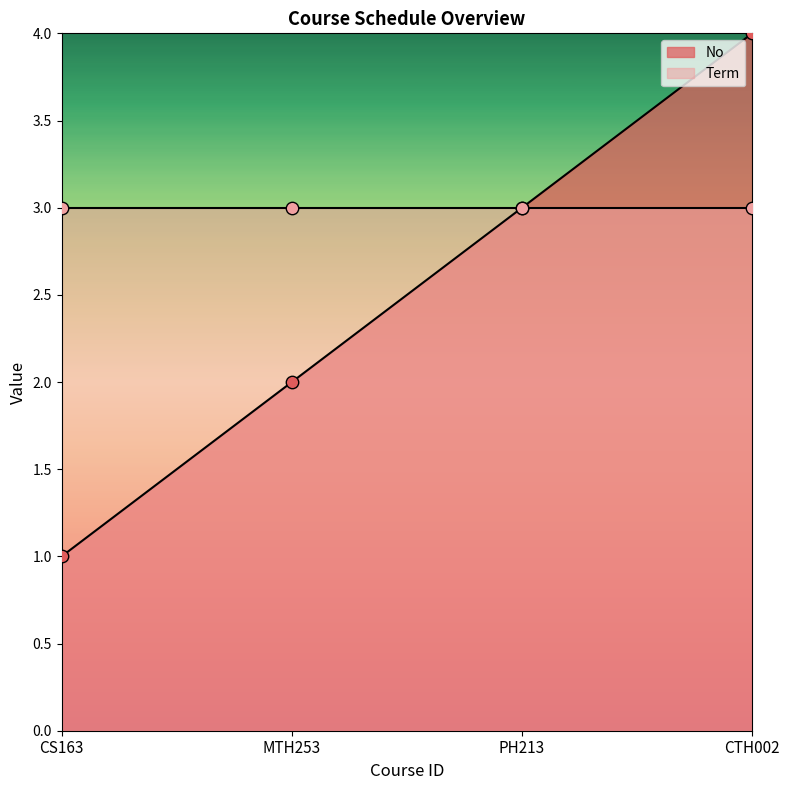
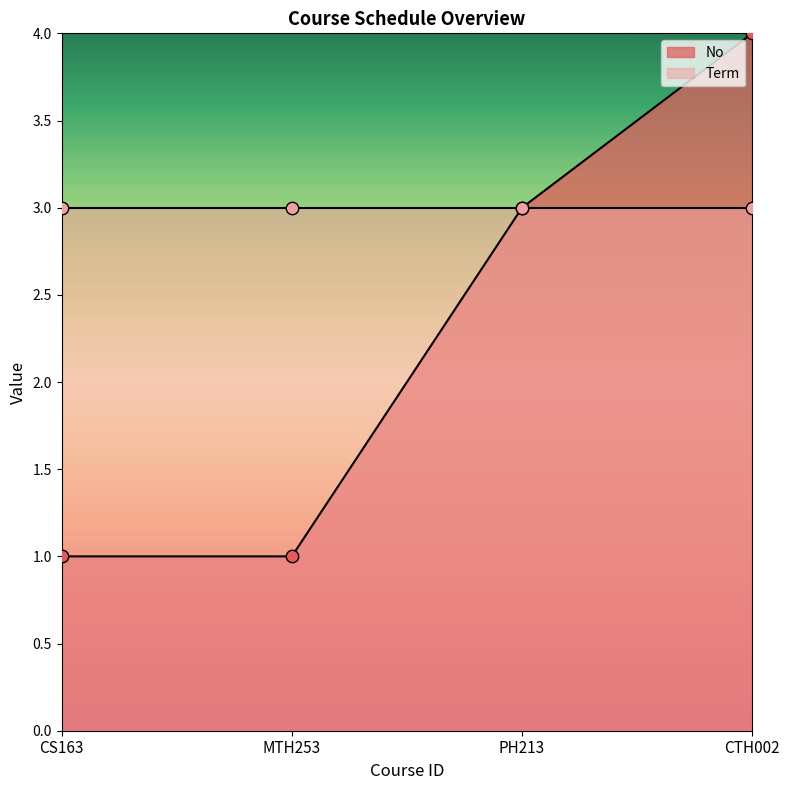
  {
    "No": {
      "CS163": 1,
-     "MTH253": 2,
+     "MTH253": 1,
      "CTH002": 4
    },
    "Term": {
      "CS163": 3,
      "MTH253": 3,
      "CTH002": 3
    }
  }
